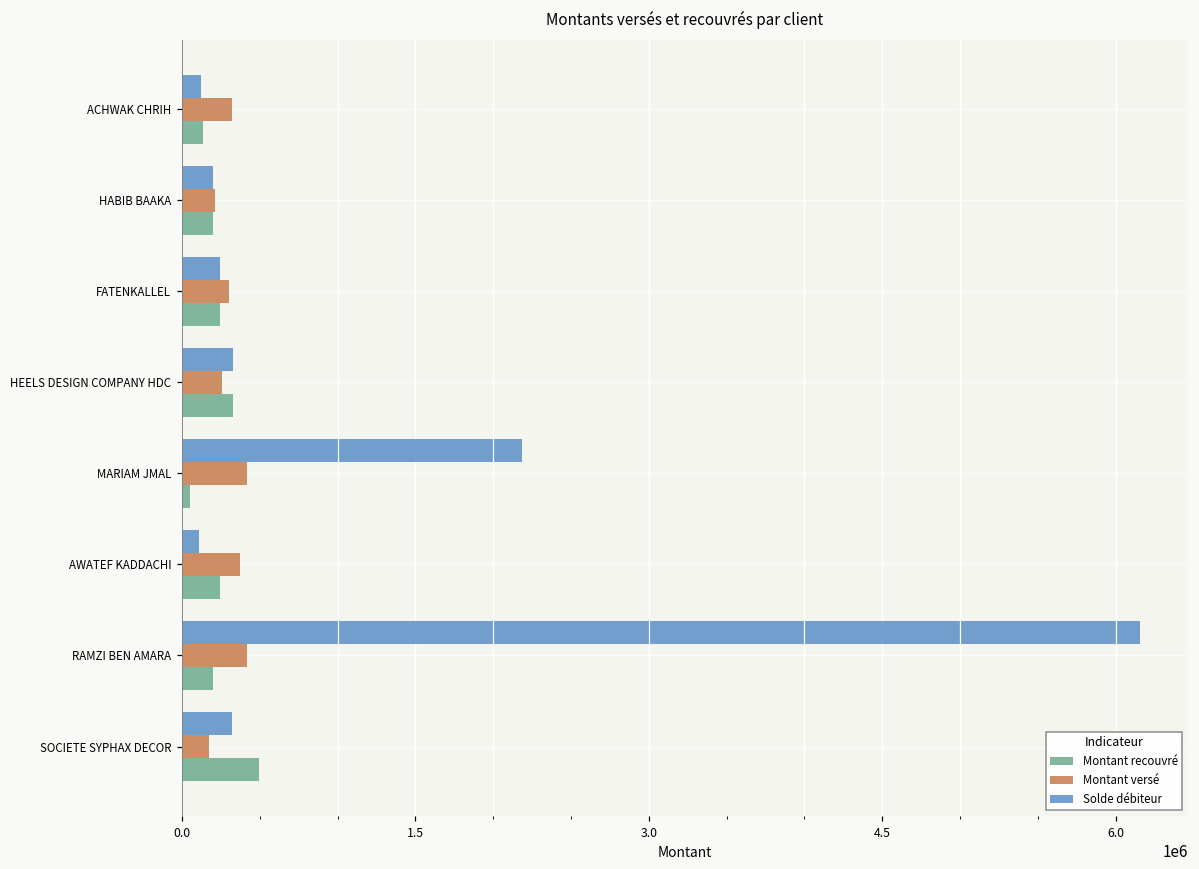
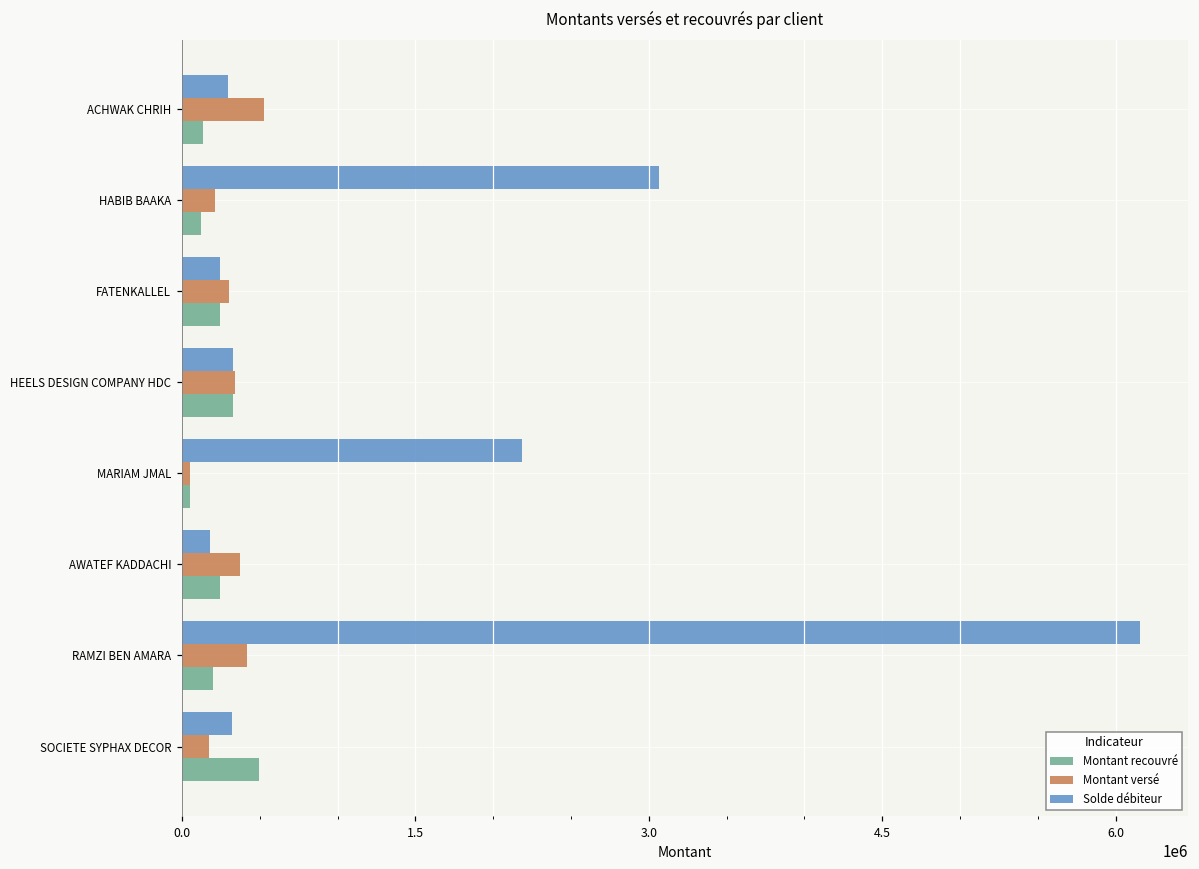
  {
    "Montant recouvré": {
      "ACHWAK CHRIH": 130000,
-     "HABIB BAAKA": 200000,
+     "HABIB BAAKA": 120000,
      "FATENKALLEL": 240000,
      "HEELS DESIGN COMPANY HDC": 330000,
      "MARIAM JMAL": 50000,
      "AWATEF KADDACHI": 240000,
      "RAMZI BEN AMARA": 200000,
      "SOCIETE SYPHAX DECOR": 490000
    },
    "Montant versé": {
-     "ACHWAK CHRIH": 320000,
+     "ACHWAK CHRIH": 530000,
      "HABIB BAAKA": 210000,
      "FATENKALLEL": 300000,
-     "HEELS DESIGN COMPANY HDC": 260000,
-     "MARIAM JMAL": 420000,
+     "HEELS DESIGN COMPANY HDC": 340000,
+     "MARIAM JMAL": 50000,
      "AWATEF KADDACHI": 380000,
      "RAMZI BEN AMARA": 420000,
      "SOCIETE SYPHAX DECOR": 170000
    },
    "Solde débiteur": {
-     "ACHWAK CHRIH": 120000,
-     "HABIB BAAKA": 200000,
+     "ACHWAK CHRIH": 300000,
+     "HABIB BAAKA": 3060000,
      "FATENKALLEL": 240000,
      "HEELS DESIGN COMPANY HDC": 330000,
      "MARIAM JMAL": 2190000,
-     "AWATEF KADDACHI": 110000,
+     "AWATEF KADDACHI": 180000,
      "RAMZI BEN AMARA": 6160000,
      "SOCIETE SYPHAX DECOR": 320000
    }
  }
